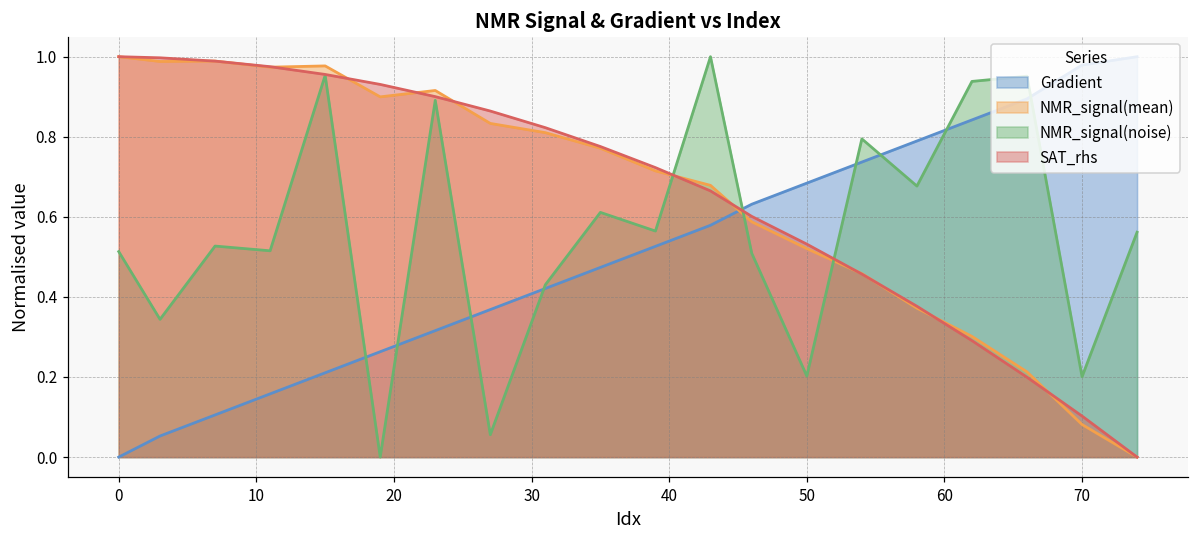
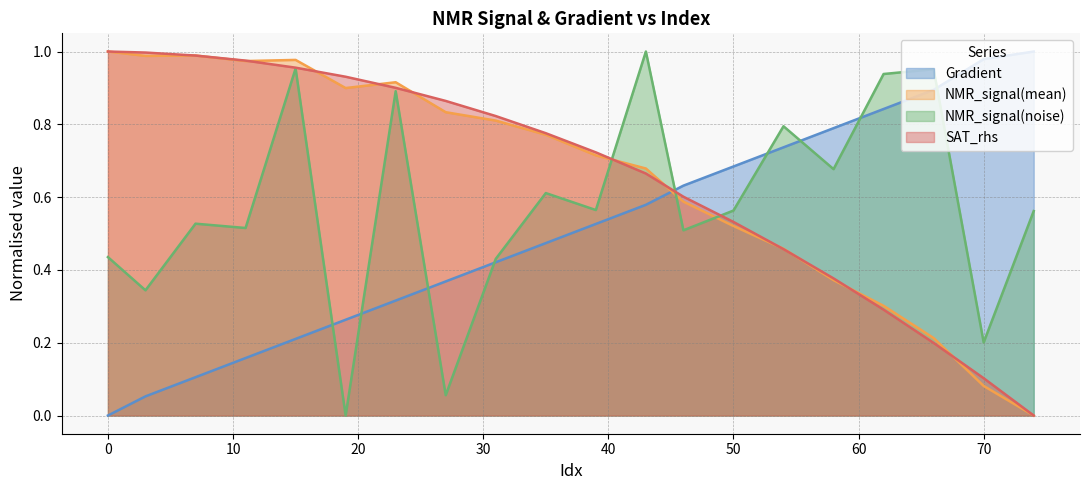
  {
    "Gradient": {
      "0": 0.00,
      "50": 0.68
    },
    "NMR_signal(noise)": {
-     "0": 0.51,
-     "50": 0.20,
+     "0": 0.44,
+     "50": 0.56,
      "70": 0.20
    }
  }
